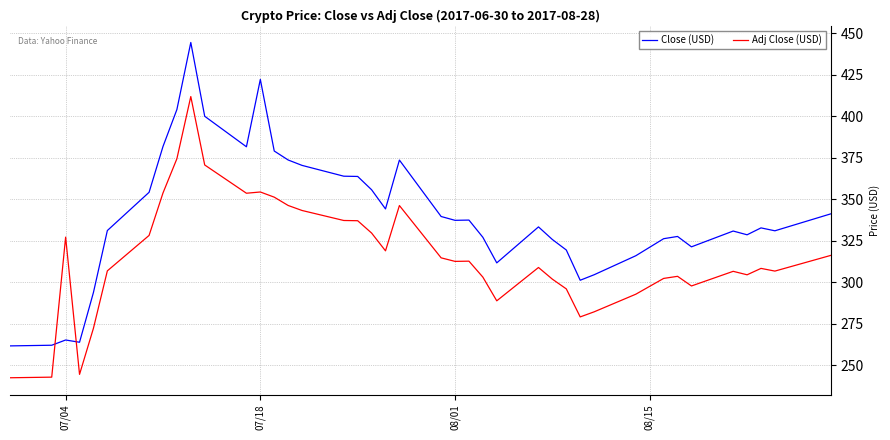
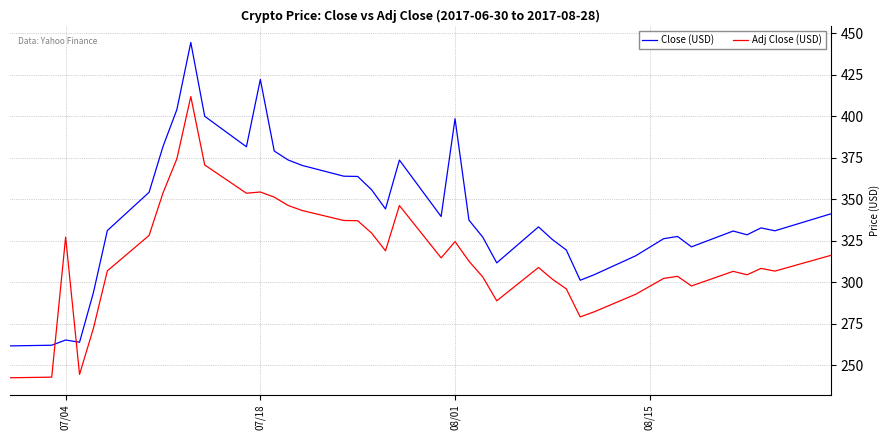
  {
    "Close (USD)": {
      "07/04": 265,
      "07/18": 422,
-     "08/01": 337
+     "08/01": 398
    },
    "Adj Close (USD)": {
      "07/04": 327,
      "07/18": 354,
-     "08/01": 313
+     "08/01": 325
    }
  }
